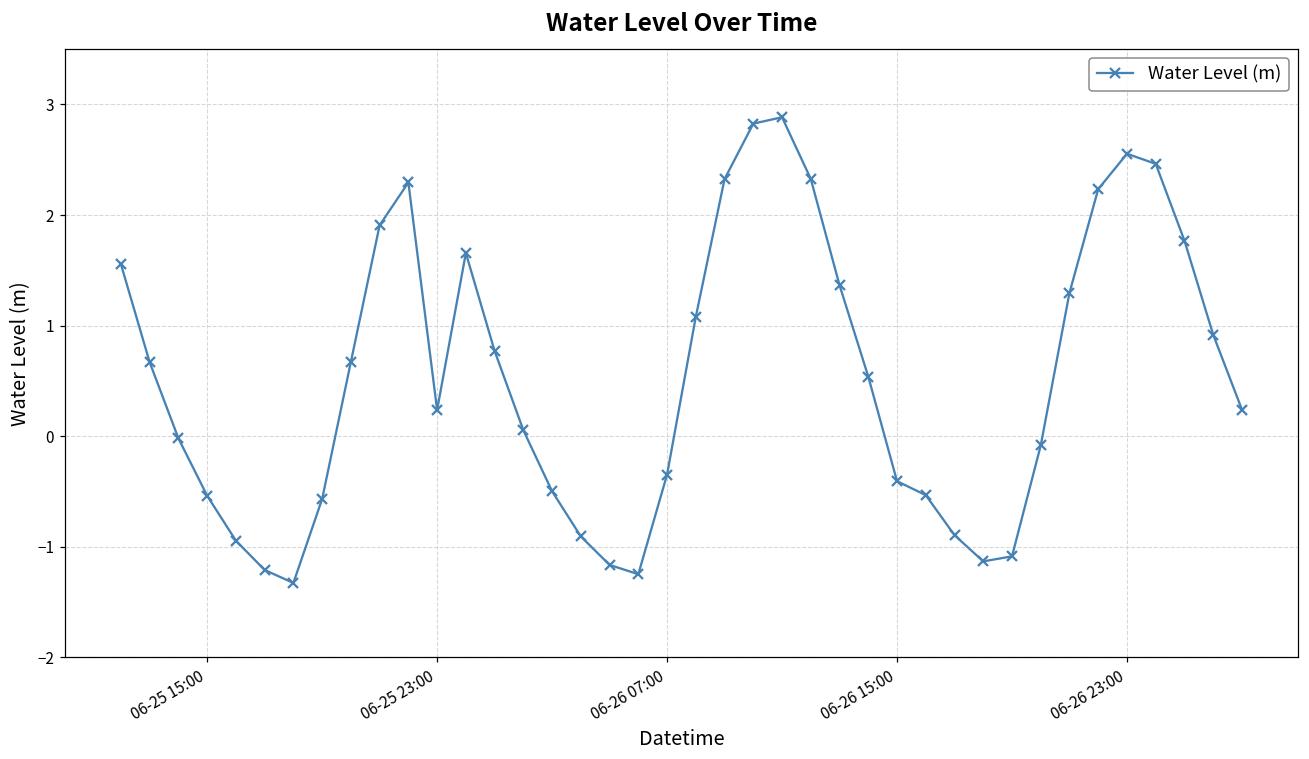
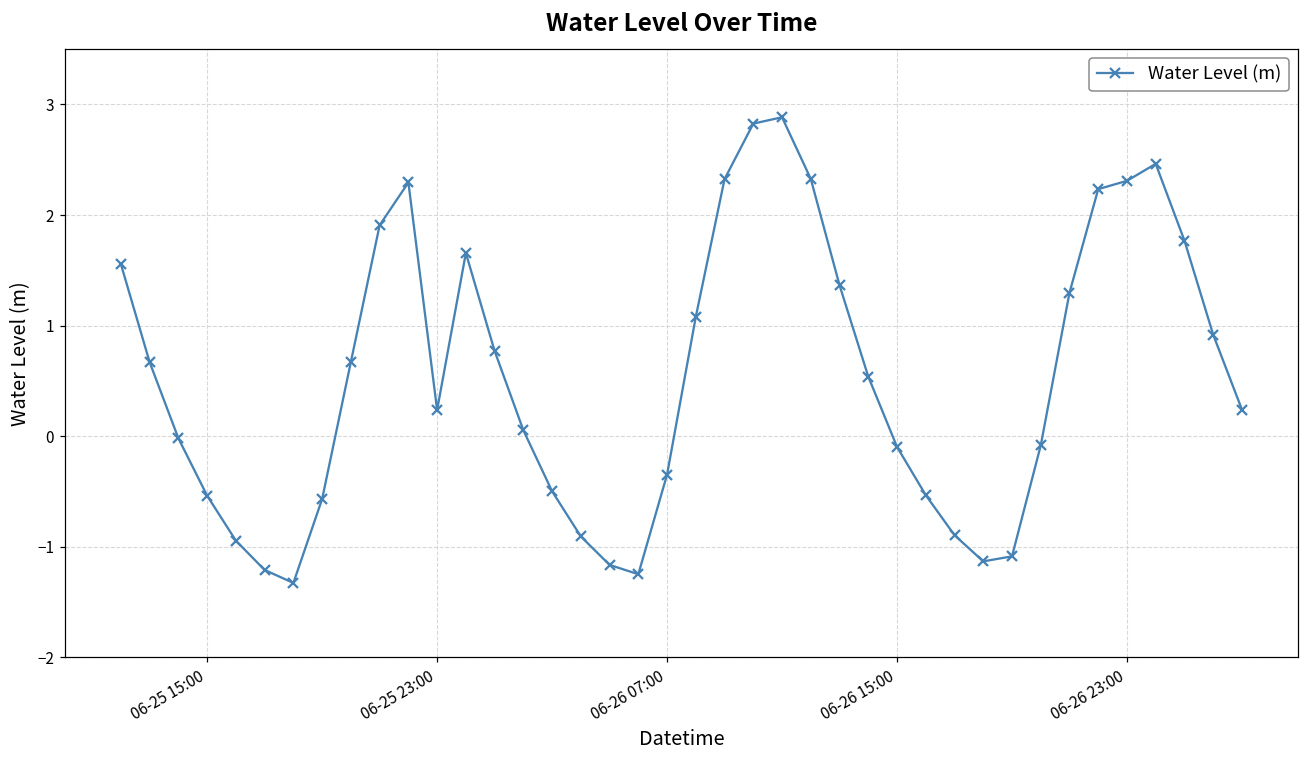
  {
    "06-25 15:00": -0.54,
    "06-25 23:00": 0.24,
    "06-26 07:00": -0.35,
-   "06-26 15:00": -0.41,
-   "06-26 23:00": 2.55
+   "06-26 15:00": -0.10,
+   "06-26 23:00": 2.31
  }
